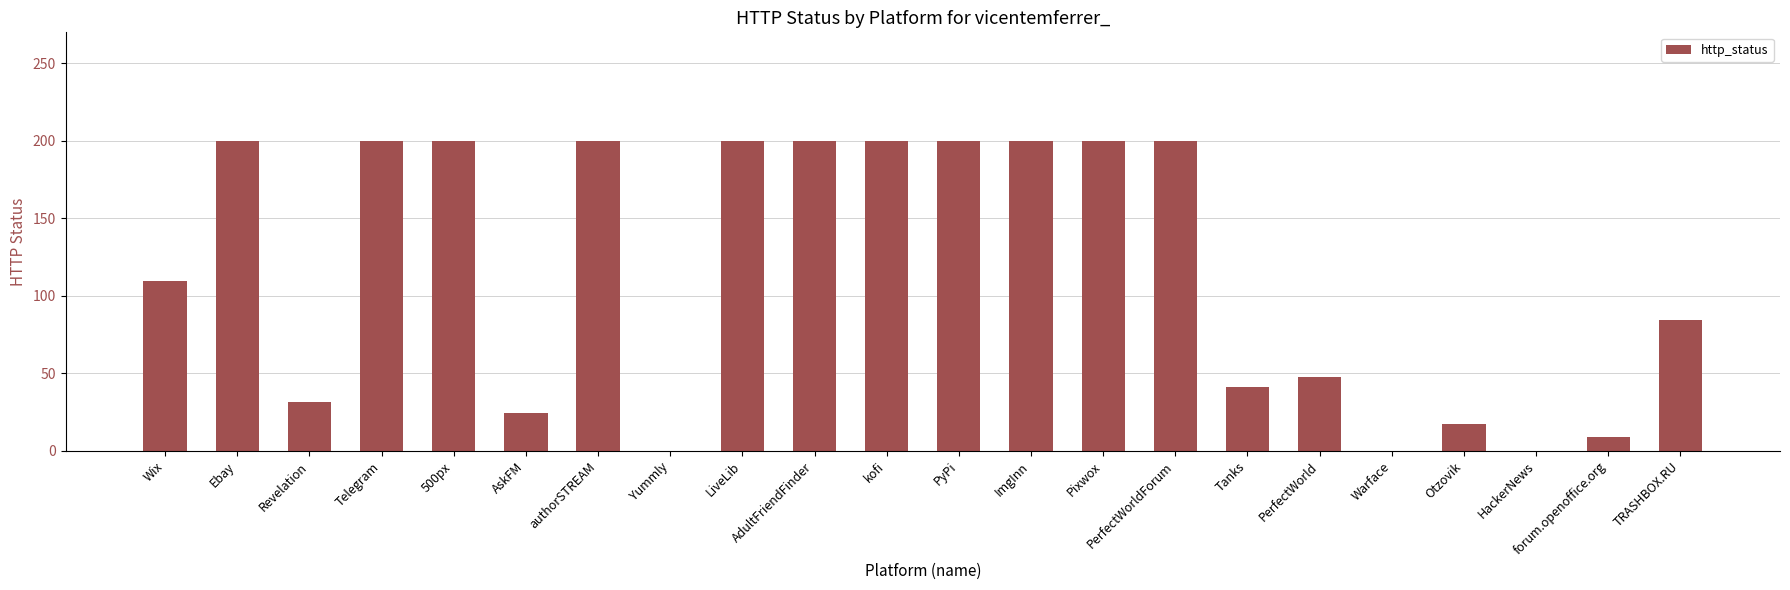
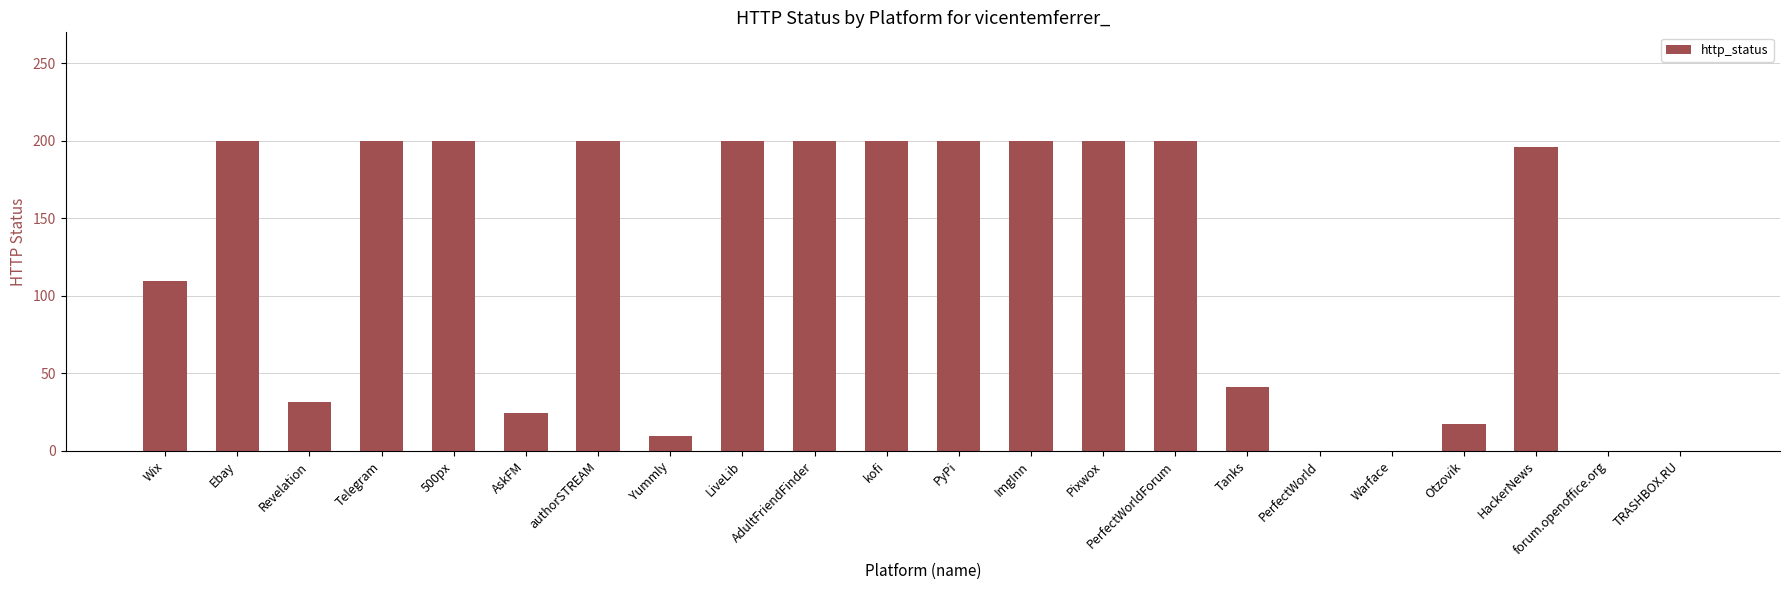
  {
    "Wix": 110,
    "Ebay": 200,
    "Revelation": 31,
    "Telegram": 200,
    "500px": 200,
    "AskFM": 24,
    "authorSTREAM": 200,
-   "Yummly": 0,
+   "Yummly": 10,
    "LiveLib": 200,
    "AdultFriendFinder": 200,
    "kofi": 200,
    "PyPi": 200,
    "ImgInn": 200,
    "Pixwox": 200,
    "PerfectWorldForum": 200,
    "Tanks": 41,
-   "PerfectWorld": 48,
+   "PerfectWorld": 0,
    "Warface": 0,
    "Otzovik": 17,
-   "HackerNews": 0,
-   "forum.openoffice.org": 9,
-   "TRASHBOX.RU": 85
+   "HackerNews": 196,
+   "forum.openoffice.org": 0,
+   "TRASHBOX.RU": 0
  }
